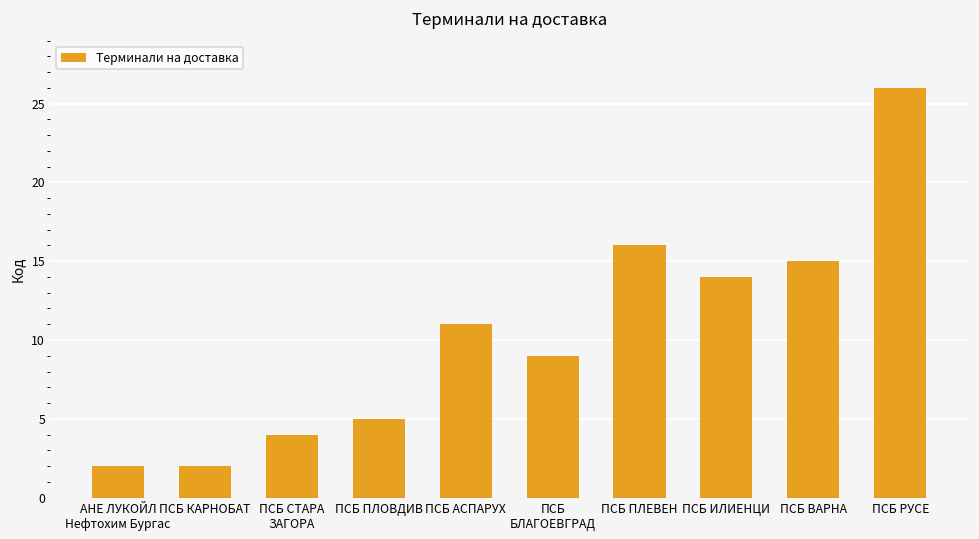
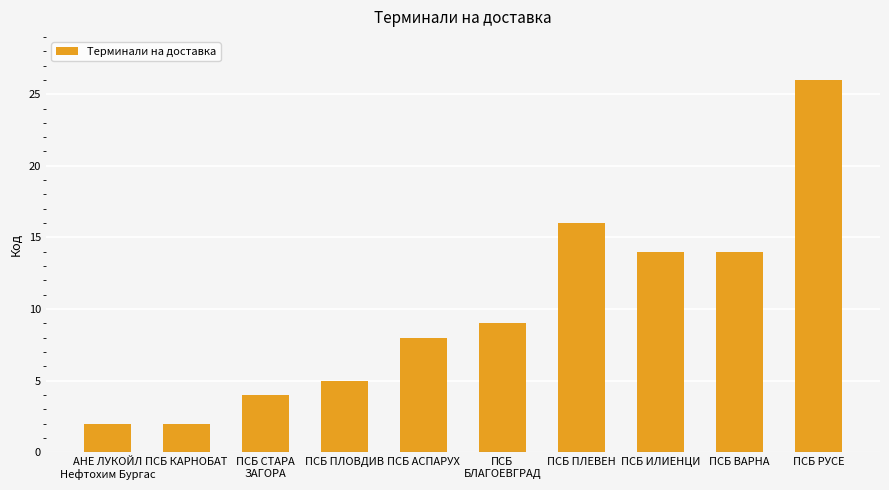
  {
    "АНЕ ЛУКОЙЛ Нефтохим Бургас": 2,
    "ПСБ КАРНОБАТ": 2,
    "ПСБ СТАРА ЗАГОРА": 4,
    "ПСБ ПЛОВДИВ": 5,
-   "ПСБ АСПАРУХ": 11,
+   "ПСБ АСПАРУХ": 8,
    "ПСБ БЛАГОЕВГРАД": 9,
    "ПСБ ПЛЕВЕН": 16,
    "ПСБ ИЛИEНЦИ": 14,
-   "ПСБ ВАРНА": 15,
+   "ПСБ ВАРНА": 14,
    "ПСБ РУСЕ": 26
  }
